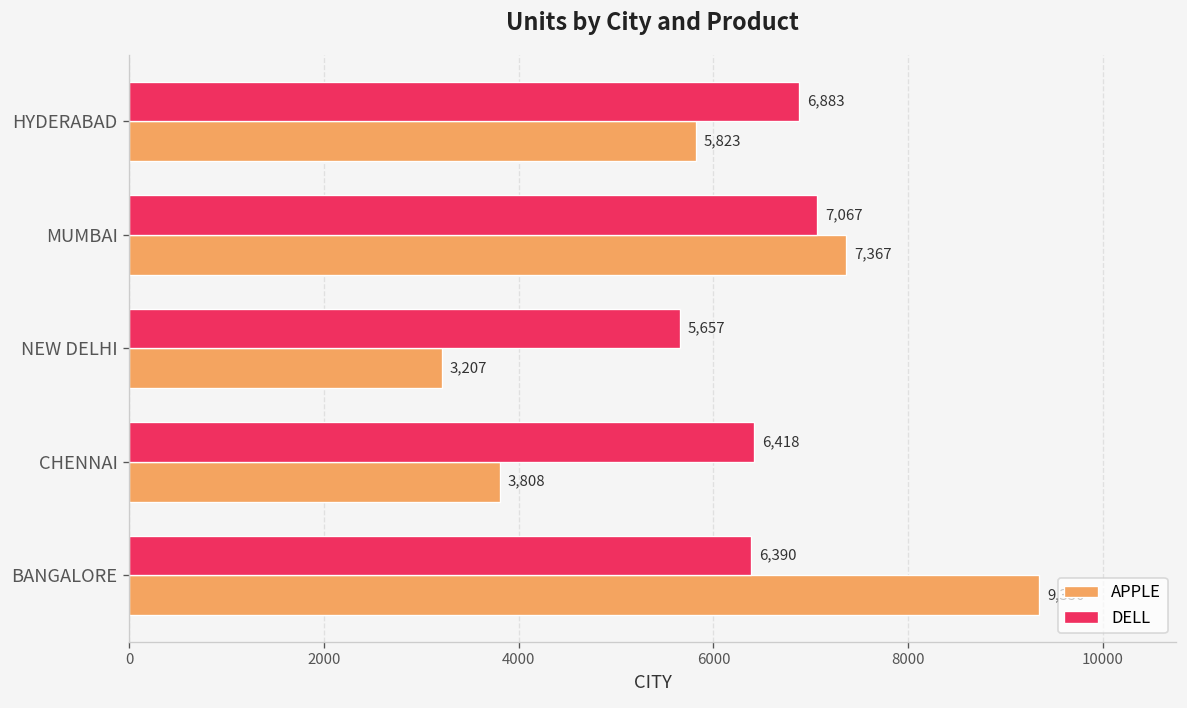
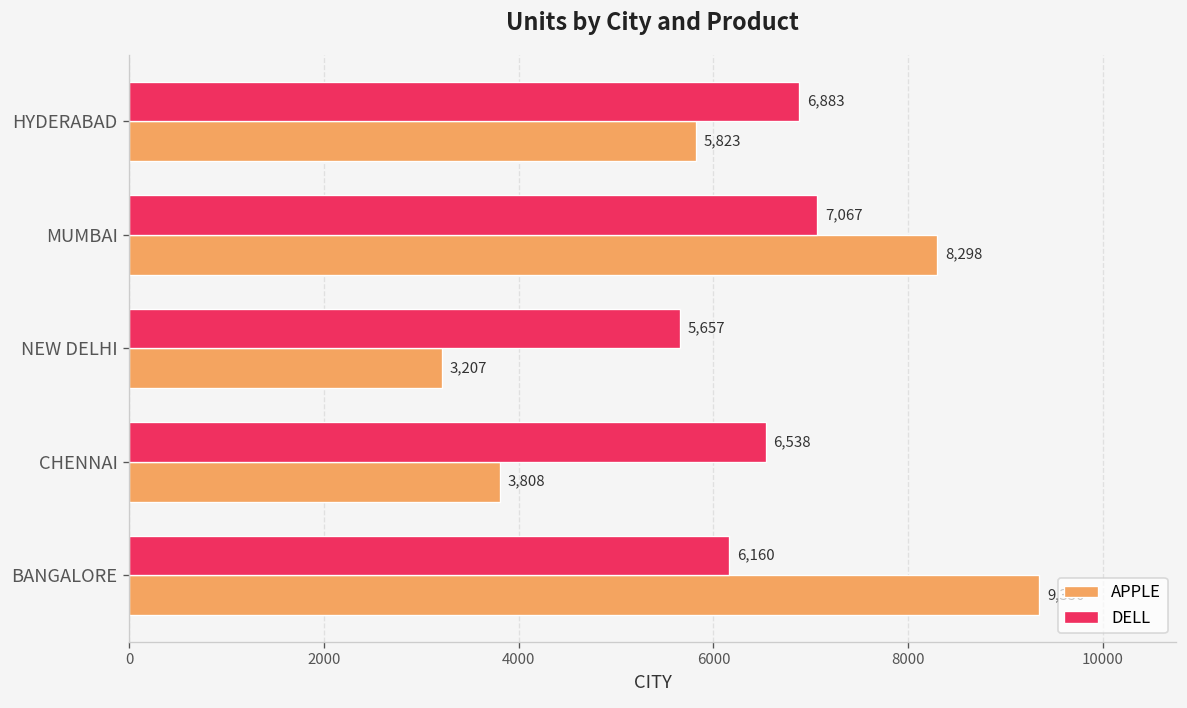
  {
    "APPLE": {
      "HYDERABAD": "5,823",
-     "MUMBAI": "7,367",
+     "MUMBAI": "8,298",
      "NEW DELHI": "3,207",
      "CHENNAI": "3,808"
    },
    "DELL": {
      "HYDERABAD": "6,883",
      "MUMBAI": "7,067",
      "NEW DELHI": "5,657",
-     "CHENNAI": "6,418",
-     "BANGALORE": "6,390"
+     "CHENNAI": "6,538",
+     "BANGALORE": "6,160"
    }
  }
